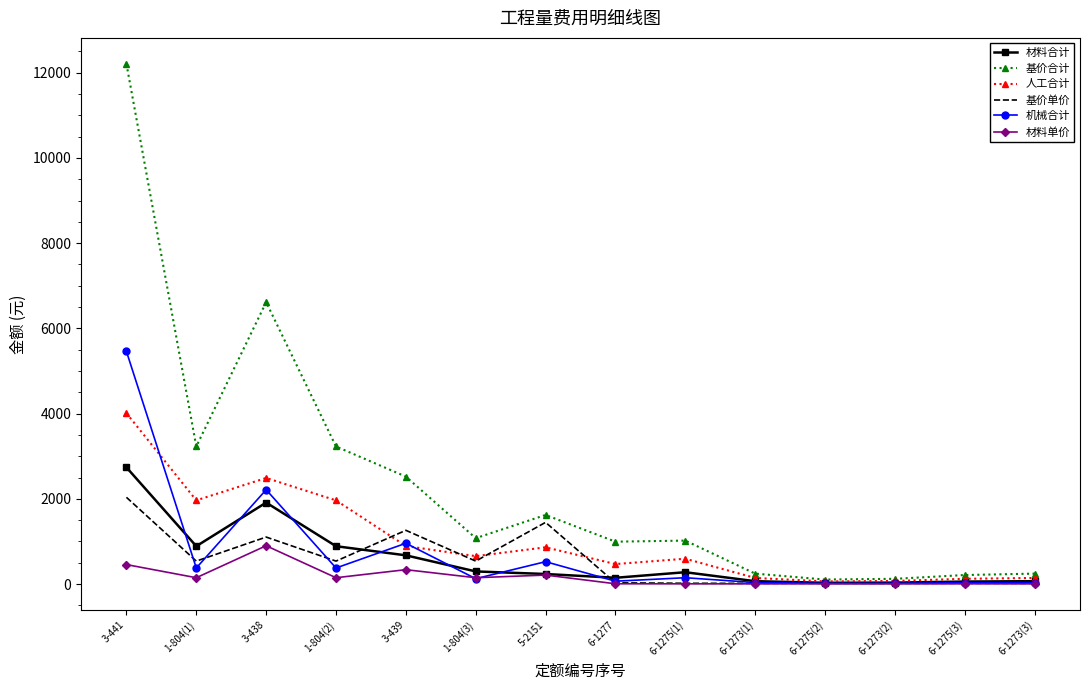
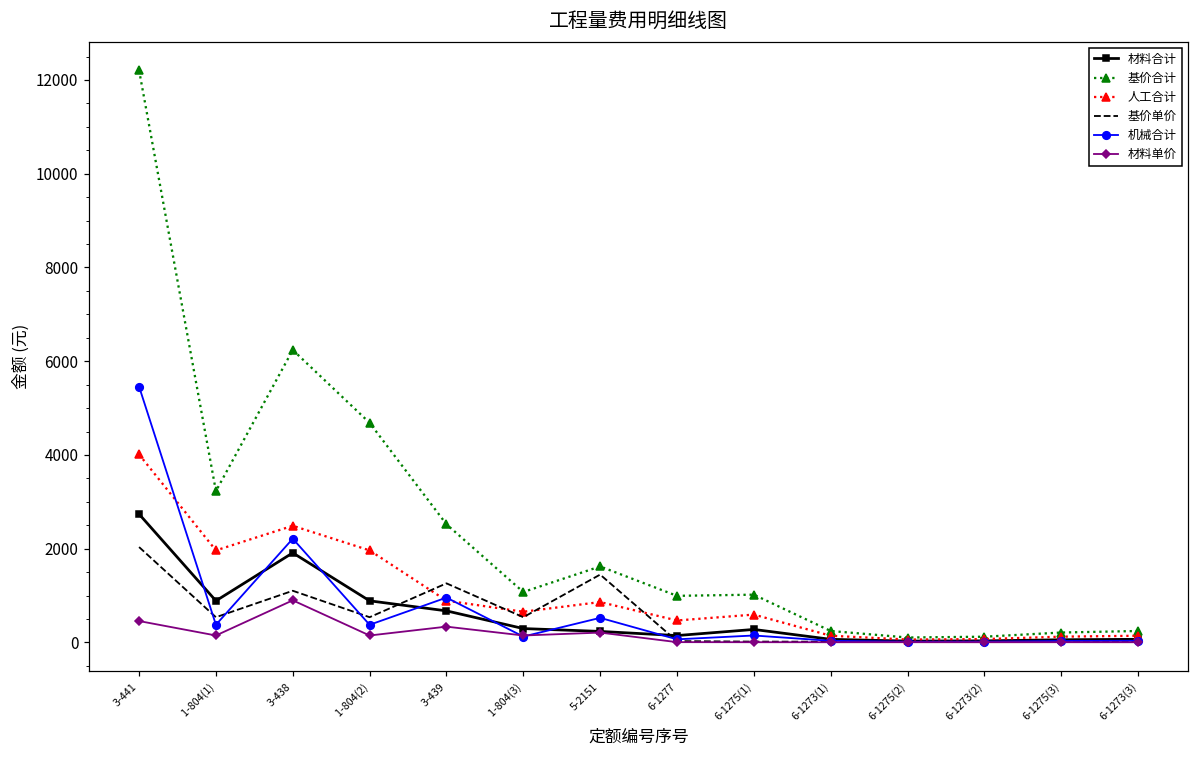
  {
    "基价合计": {
      "3-441": 12200,
      "1-804(1)": 3200,
-     "3-438": 6600,
-     "1-804(2)": 3200,
+     "3-438": 6200,
+     "1-804(2)": 4700,
      "3-439": 2500,
      "1-804(3)": 1100,
      "5-2151": 1600,
      "6-1277": 1000,
      "6-1275(1)": 1000,
      "6-1273(1)": 200,
      "6-1275(3)": 200,
      "6-1273(3)": 200
    },
    "人工合计": {
      "3-441": 4000,
      "1-804(1)": 2000,
      "3-438": 2500,
      "1-804(2)": 2000,
      "3-439": 900,
      "1-804(3)": 700,
      "5-2151": 900,
      "6-1277": 500,
      "6-1275(1)": 600,
      "6-1273(1)": 100,
      "6-1275(3)": 100,
      "6-1273(3)": 100
    },
    "机械合计": {
      "3-441": 5500,
      "1-804(1)": 400,
      "3-438": 2200,
      "1-804(2)": 400,
      "3-439": 1000,
      "5-2151": 500,
      "6-1275(1)": 100
    },
    "材料单价": {
      "3-441": 500,
      "1-804(1)": 100,
      "3-438": 900,
      "1-804(2)": 100,
      "3-439": 300
    }
  }
